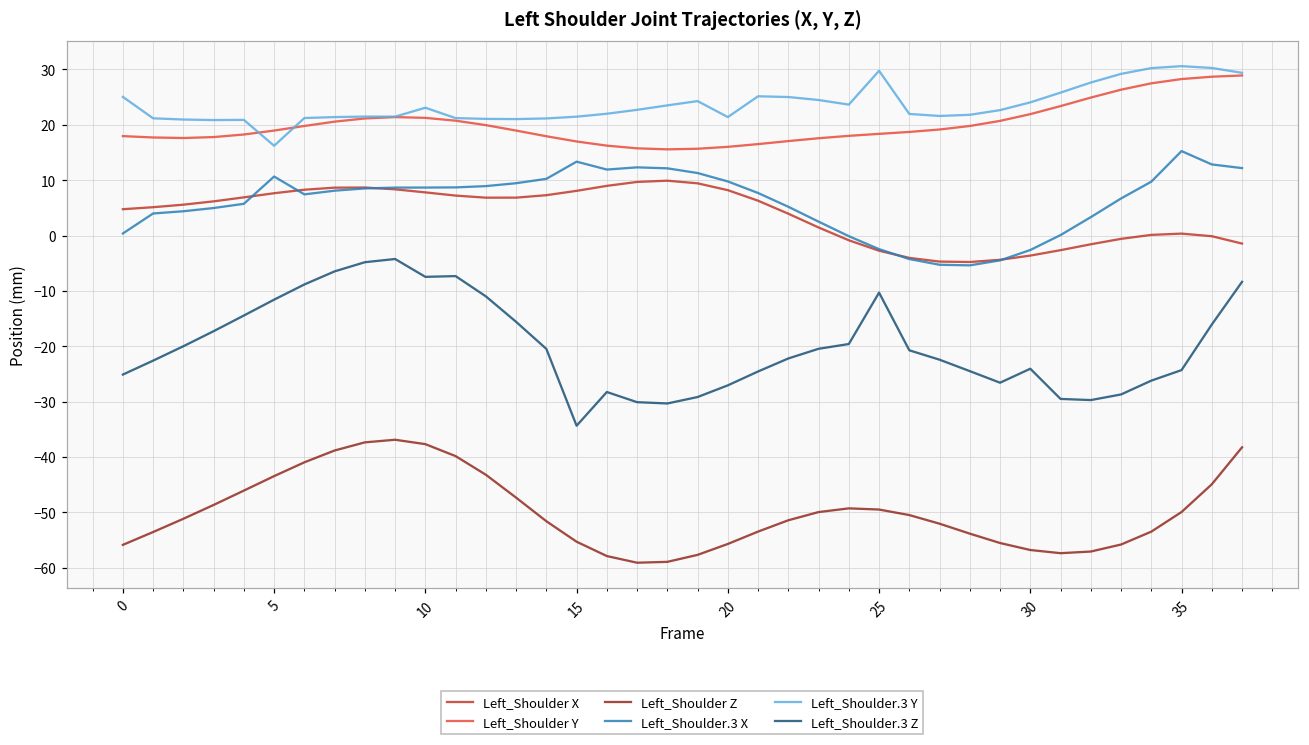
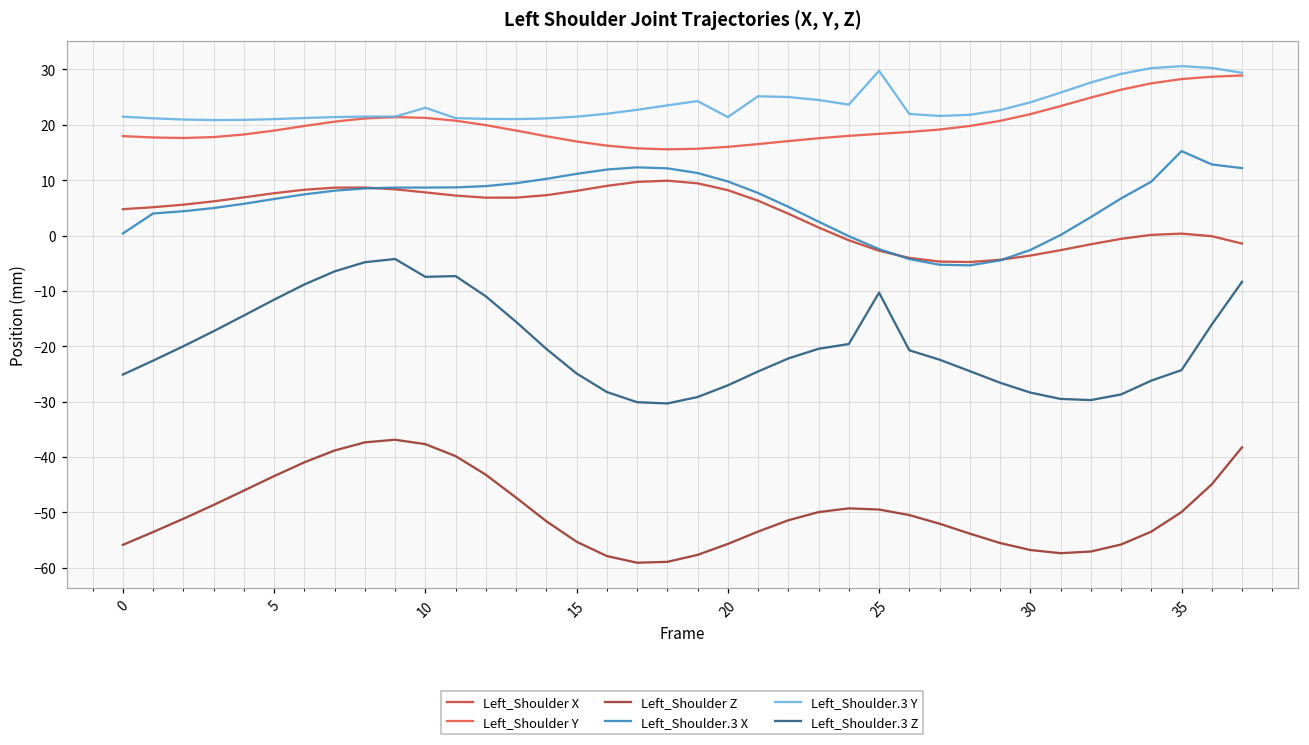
  {
    "Left_Shoulder.3 X": {
      "0": 0,
-     "5": 11,
+     "5": 7,
      "10": 9,
-     "15": 13,
+     "15": 11,
      "20": 10,
      "30": -3,
      "35": 15
    },
    "Left_Shoulder.3 Y": {
-     "0": 25,
-     "5": 16,
+     "0": 21,
+     "5": 21,
      "10": 23,
      "15": 21,
      "20": 21,
      "25": 30,
      "30": 24,
      "35": 31
    },
    "Left_Shoulder.3 Z": {
      "0": -25,
      "5": -12,
      "10": -7,
-     "15": -34,
+     "15": -25,
      "20": -27,
      "25": -10,
-     "30": -24,
+     "30": -28,
      "35": -24
    }
  }
